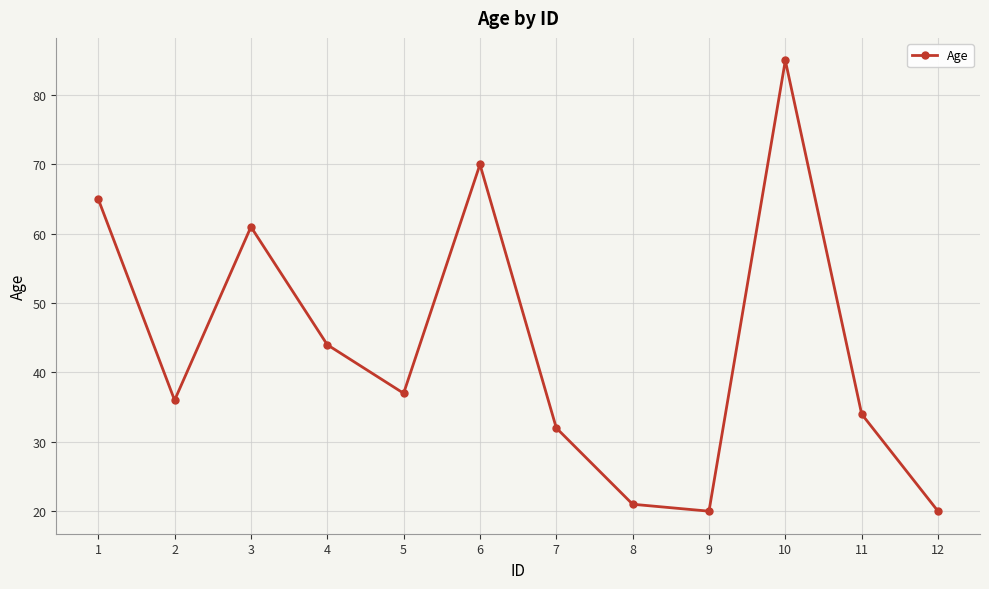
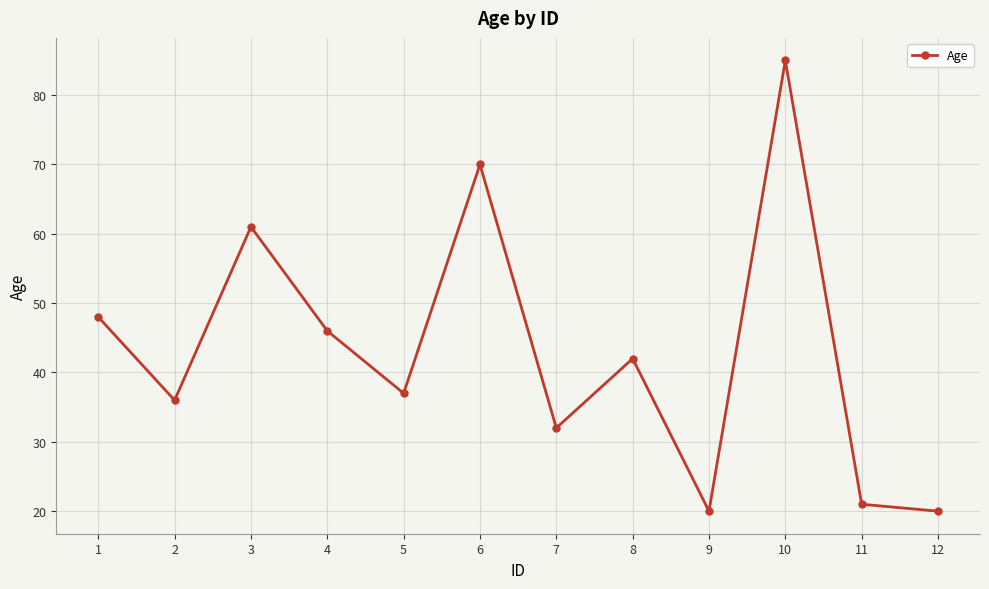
  {
-   "1": 65,
+   "1": 48,
    "2": 36,
    "3": 61,
-   "4": 44,
+   "4": 46,
    "5": 37,
    "6": 70,
    "7": 32,
-   "8": 21,
+   "8": 42,
    "9": 20,
    "10": 85,
-   "11": 34,
+   "11": 21,
    "12": 20
  }
